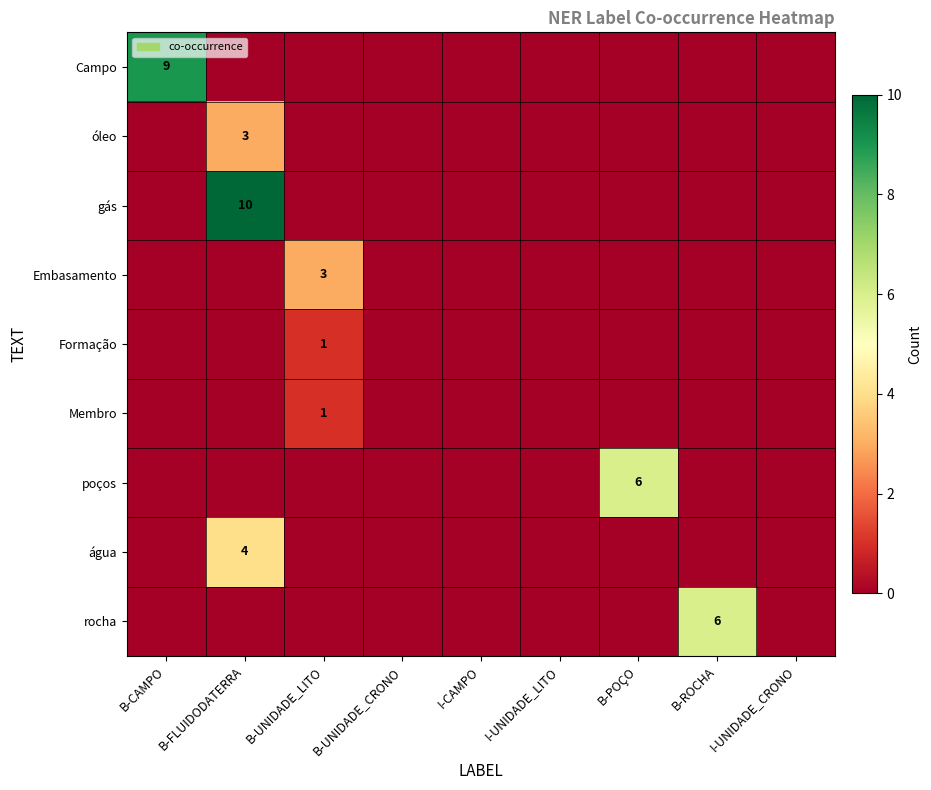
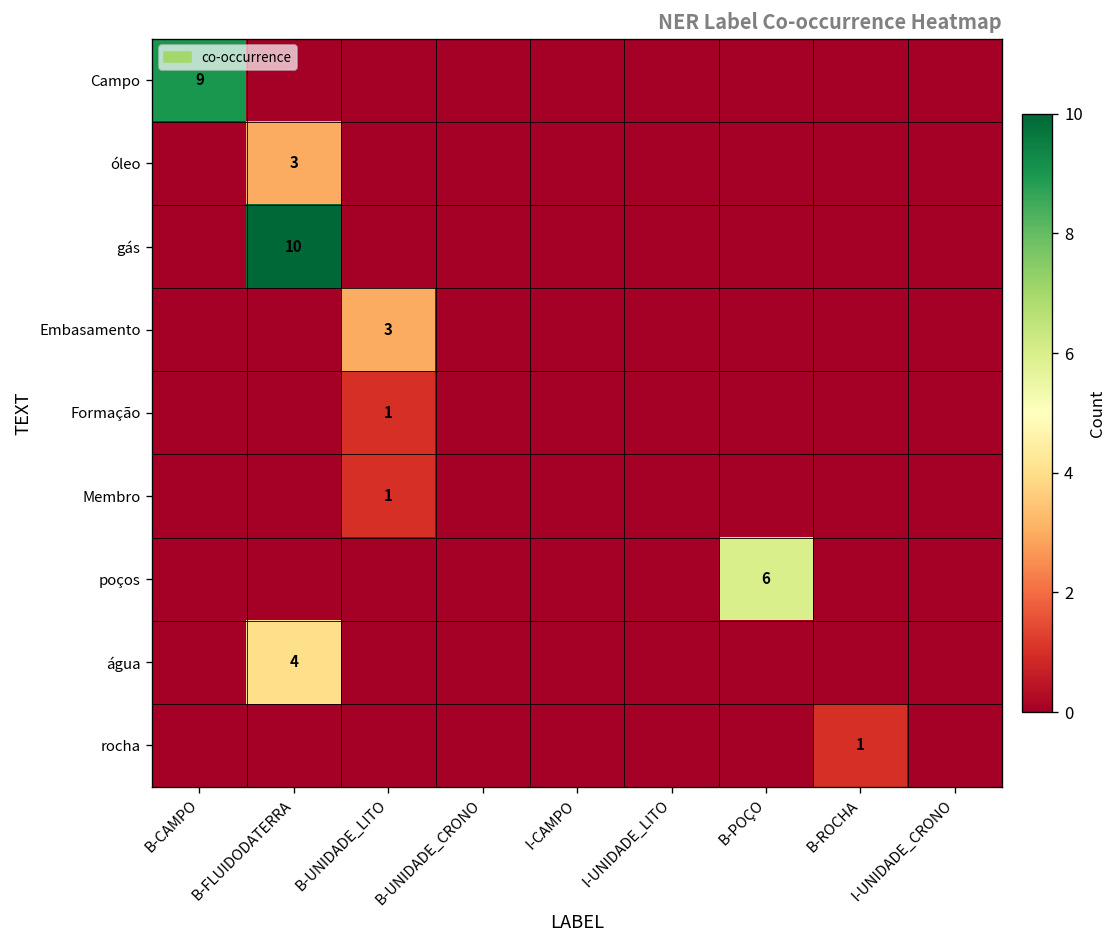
  {
    "Campo": {
      "B-CAMPO": 9
    },
    "óleo": {
      "B-FLUIDODATERRA": 3
    },
    "gás": {
      "B-FLUIDODATERRA": 10
    },
    "Embasamento": {
      "B-UNIDADE_LITO": 3
    },
    "Formação": {
      "B-UNIDADE_LITO": 1
    },
    "Membro": {
      "B-UNIDADE_LITO": 1
    },
    "poços": {
      "B-POÇO": 6
    },
    "água": {
      "B-FLUIDODATERRA": 4
    },
    "rocha": {
-     "B-ROCHA": 6
+     "B-ROCHA": 1
    }
  }
